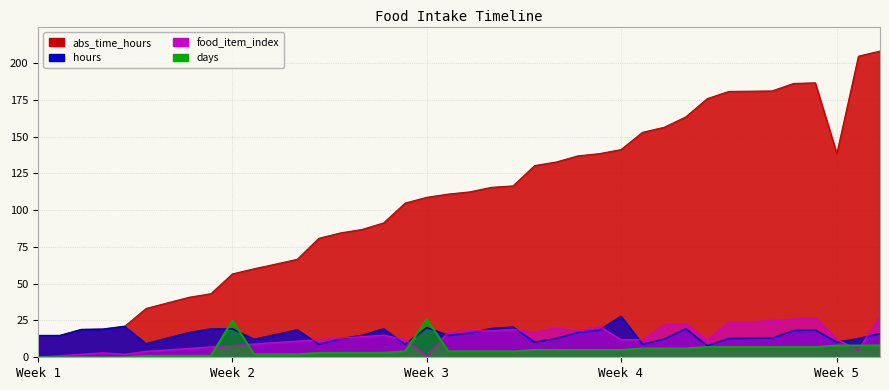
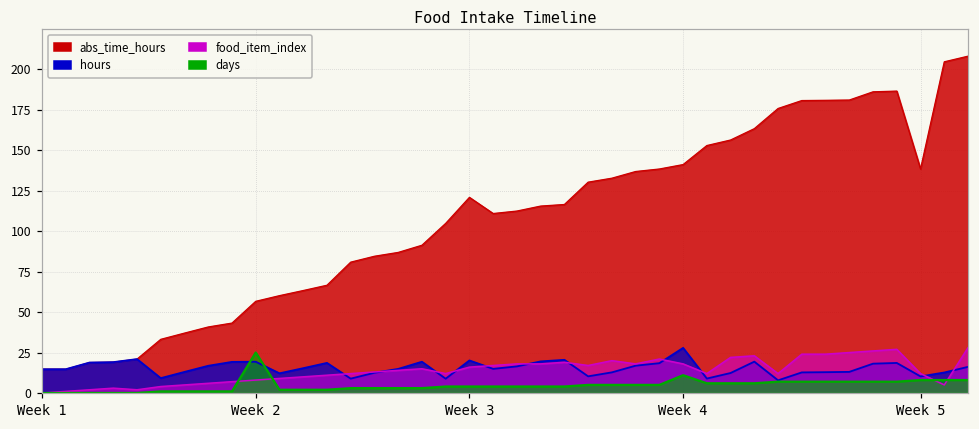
  {
    "abs_time_hours": {
      "Week 2": 57,
-     "Week 3": 109,
+     "Week 3": 121,
      "Week 4": 141,
      "Week 5": 138
    },
    "hours": {
      "Week 2": 19,
      "Week 3": 20,
      "Week 4": 28,
      "Week 5": 10
    },
    "food_item_index": {
      "Week 2": 8,
-     "Week 3": 1,
-     "Week 4": 12,
+     "Week 3": 16,
+     "Week 4": 18,
      "Week 5": 12
    },
    "days": {
      "Week 2": 25,
-     "Week 3": 26,
-     "Week 4": 5,
+     "Week 3": 4,
+     "Week 4": 11,
      "Week 5": 8
    }
  }
